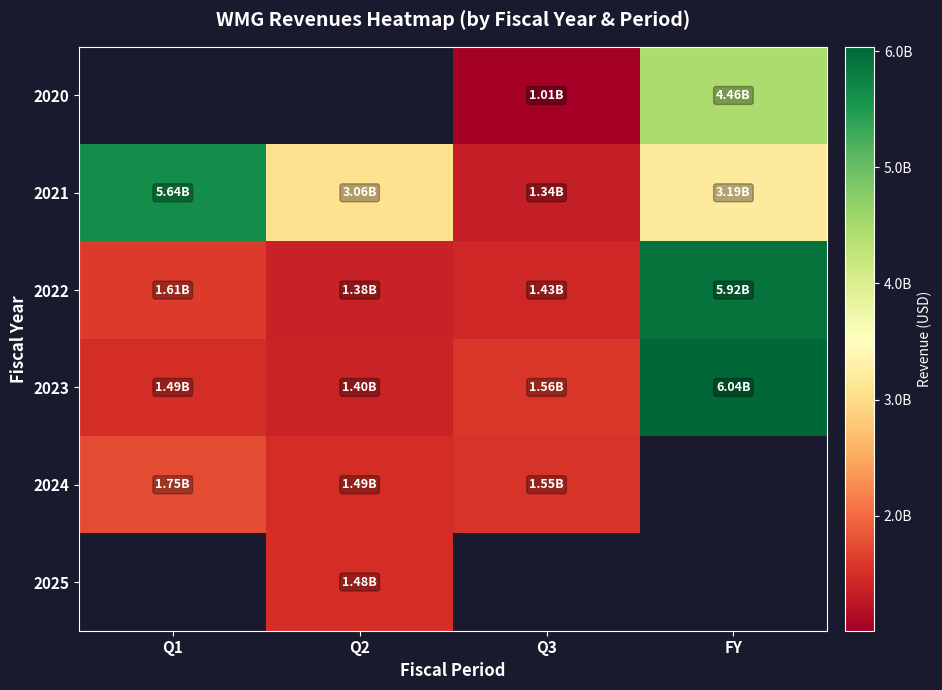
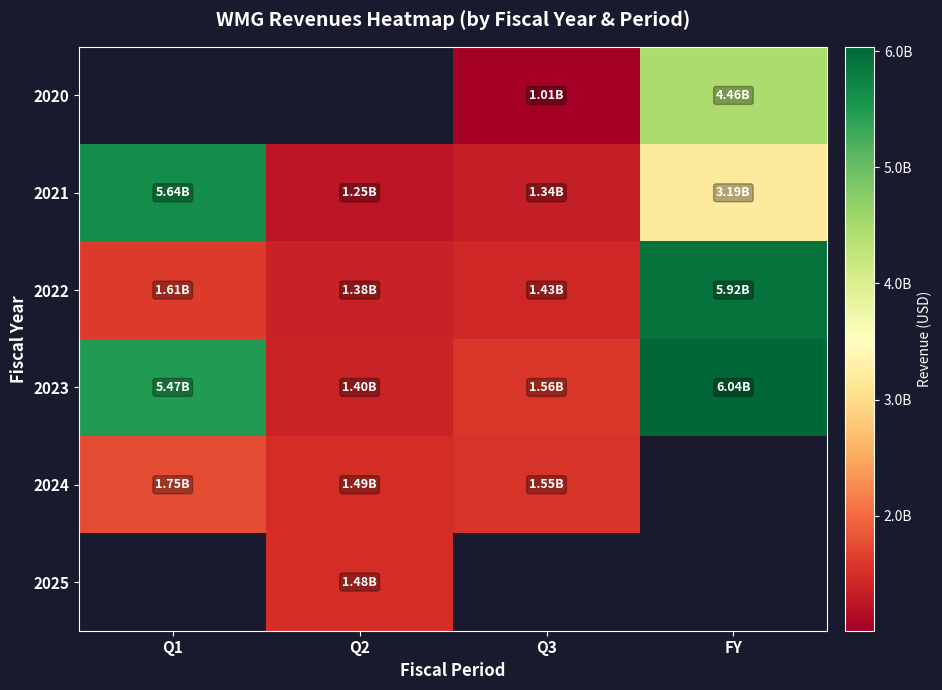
  {
    "2021": {
-     "Q2": "3.06B"
+     "Q2": "1.25B"
    },
    "2023": {
-     "Q1": "1.49B"
+     "Q1": "5.47B"
    }
  }
